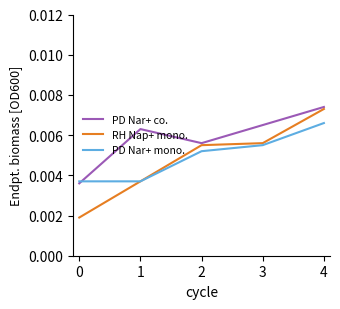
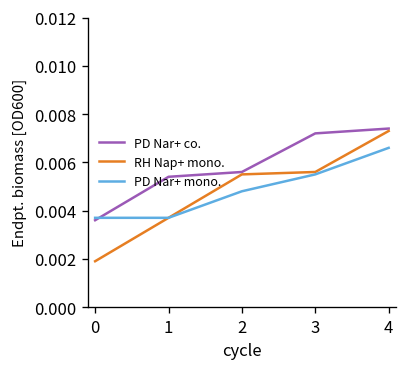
  {
    "PD Nar+ co.": {
-     "1": 0.0063,
-     "3": 0.0065
+     "1": 0.0054,
+     "3": 0.0072
    },
    "RH Nap+ mono.": {
      "0": 0.0019
    },
    "PD Nar+ mono.": {
-     "2": 0.0052,
+     "2": 0.0048,
      "4": 0.0066
    }
  }
